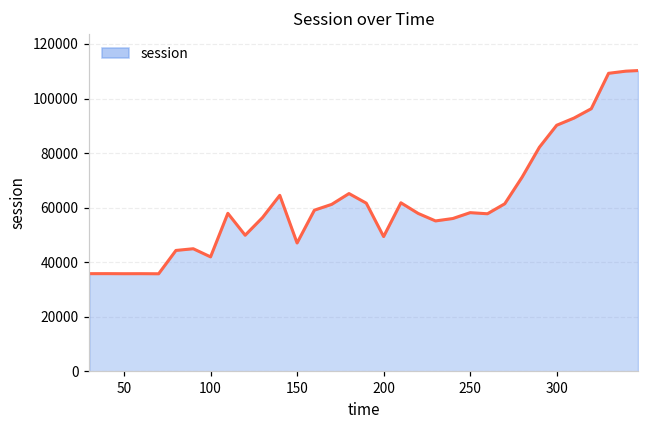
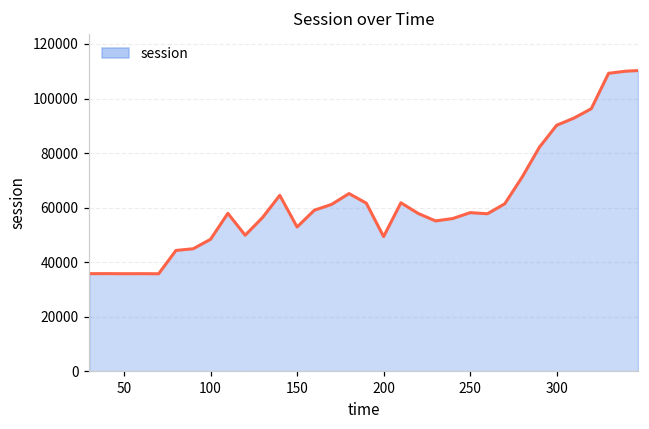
  {
    "50": 36000,
-   "100": 42000,
-   "150": 47000,
+   "100": 48000,
+   "150": 53000,
    "200": 49000,
    "250": 58000,
    "300": 90000
  }
